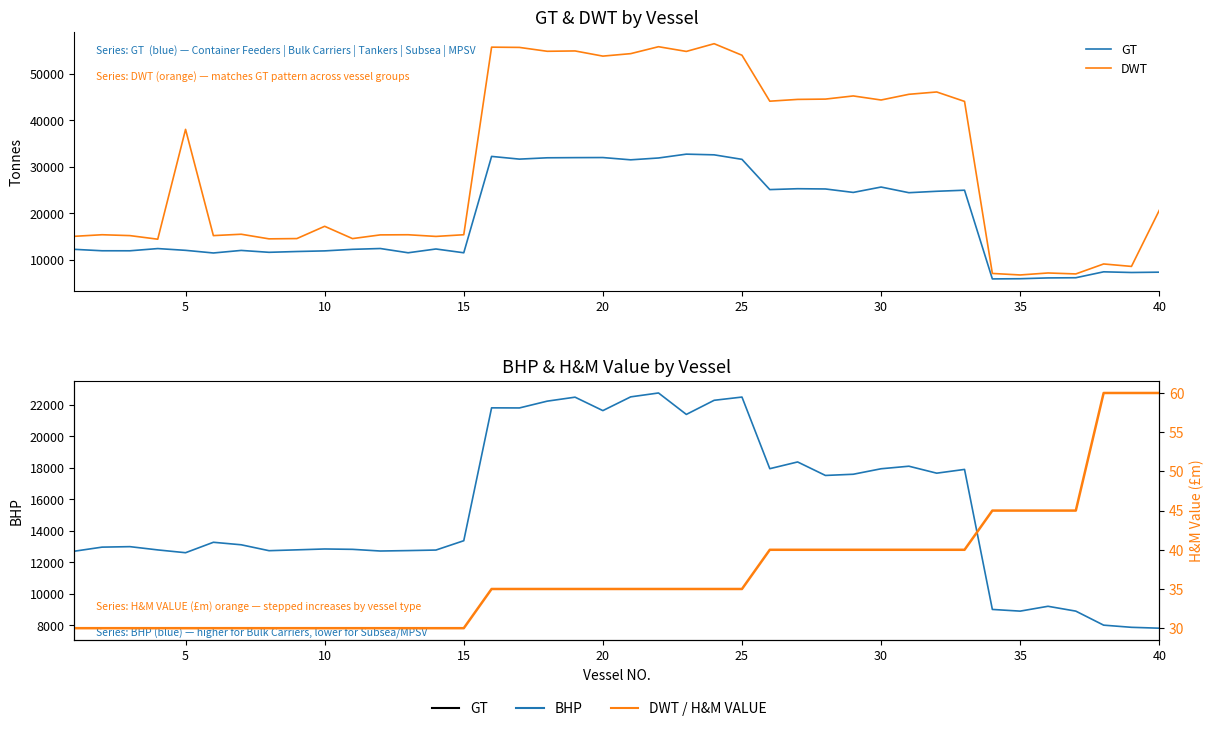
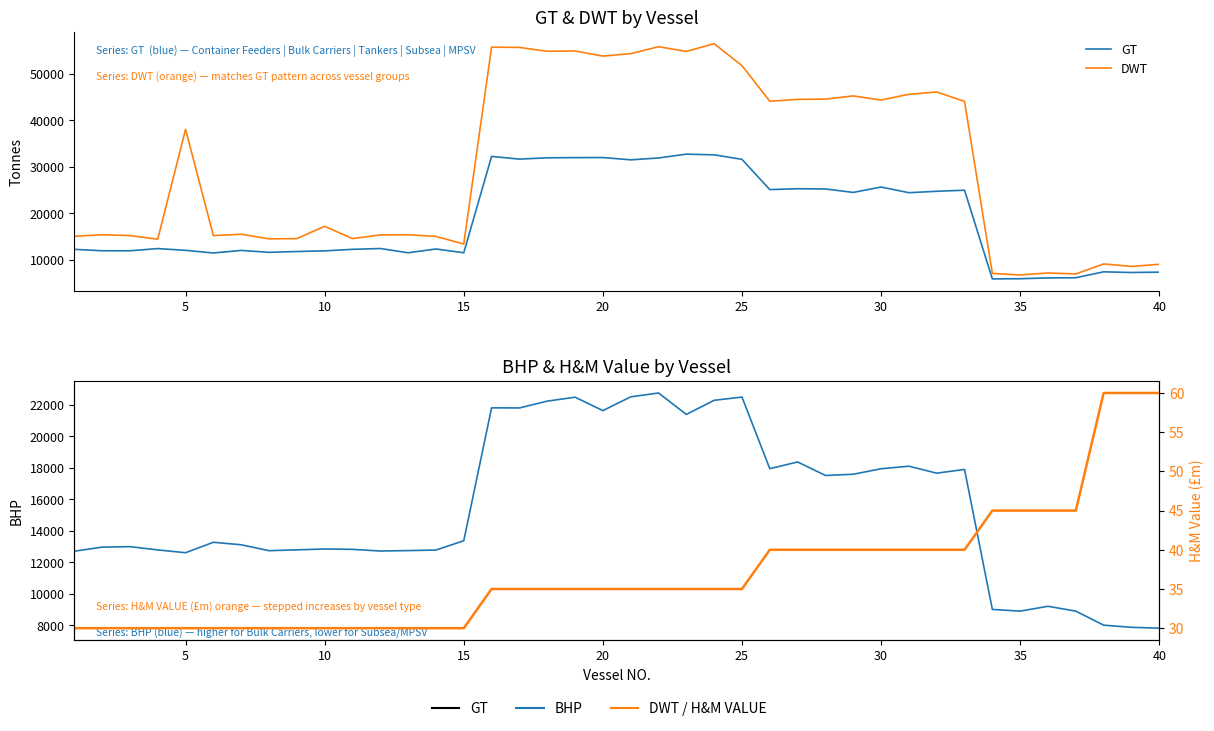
  {
    "GT & DWT by Vessel": {
      "DWT": {
        "5": 38000,
        "10": 17000,
-       "15": 15000,
+       "15": 13000,
        "20": 54000,
-       "25": 54000,
+       "25": 52000,
        "30": 44000,
        "35": 7000,
-       "40": 21000
+       "40": 9000
      }
    }
  }
